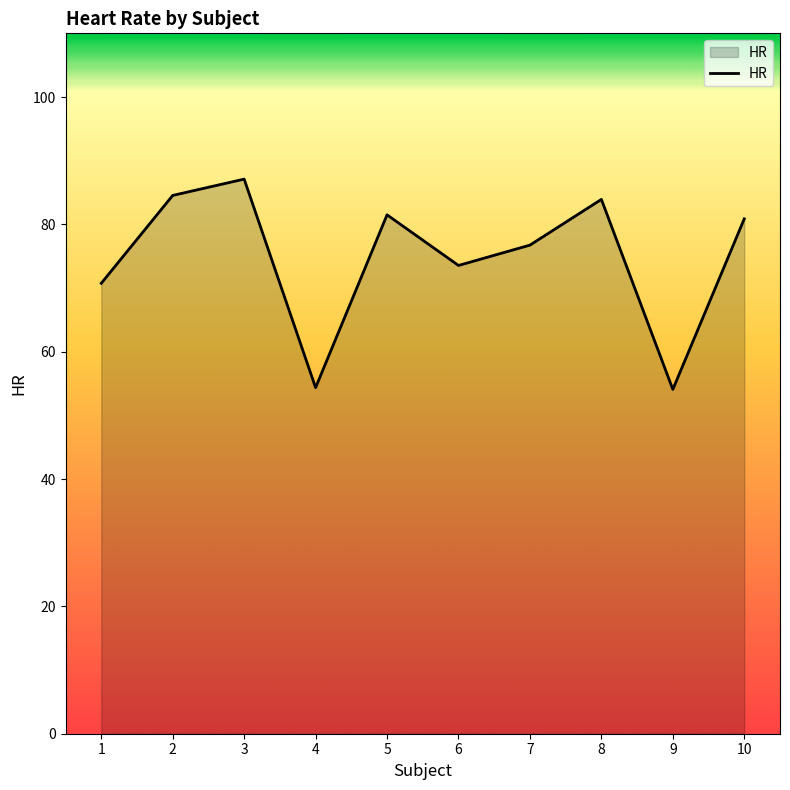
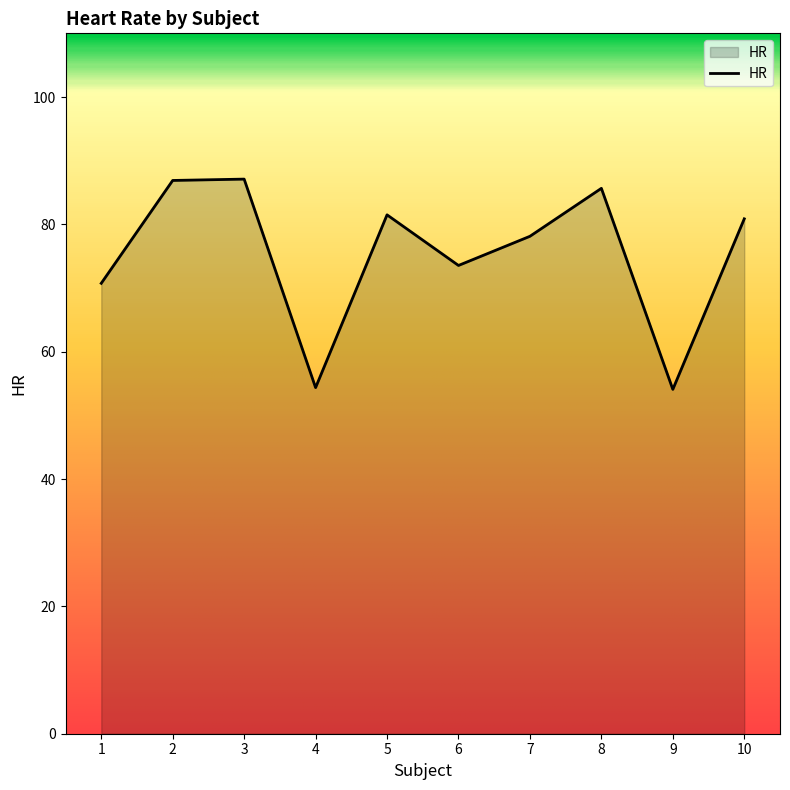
  {
    "1": 71,
-   "2": 85,
+   "2": 87,
    "3": 87,
    "4": 54,
    "5": 81,
    "6": 74,
-   "7": 77,
-   "8": 84,
+   "7": 78,
+   "8": 86,
    "9": 54,
    "10": 81
  }
